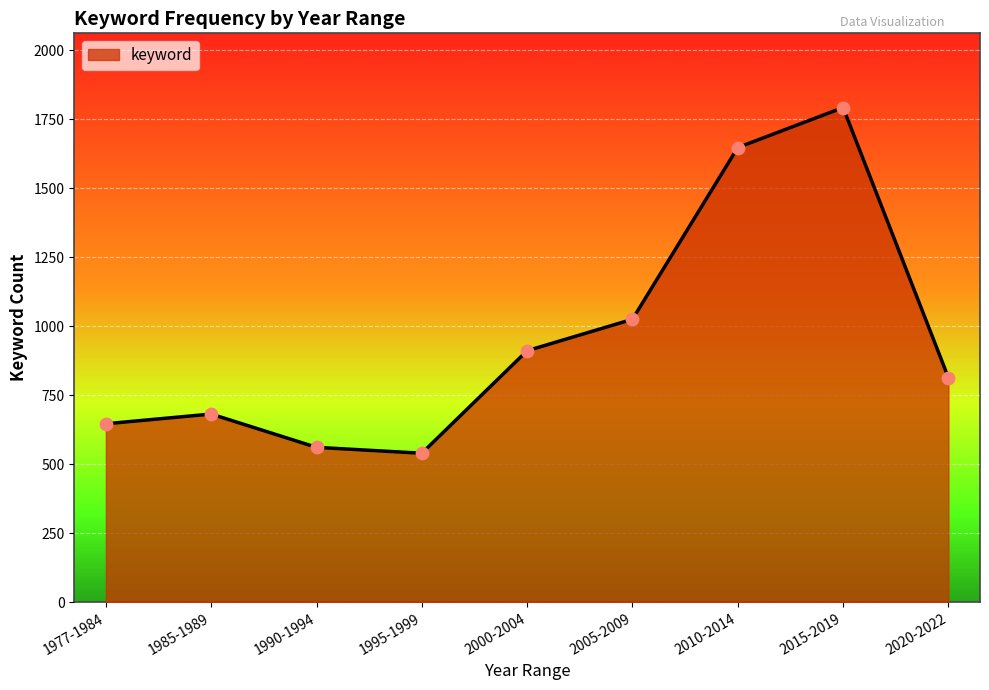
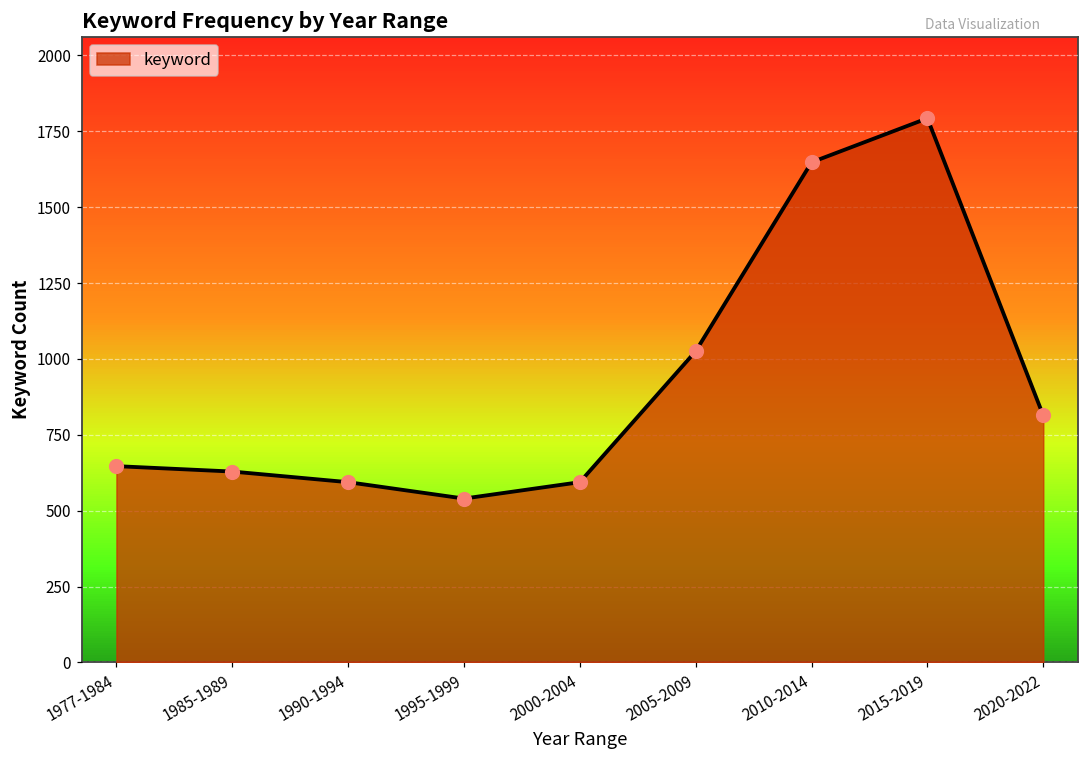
  {
    "1977-1984": 650,
-   "1985-1989": 680,
-   "1990-1994": 560,
+   "1985-1989": 630,
+   "1990-1994": 590,
    "1995-1999": 540,
-   "2000-2004": 910,
+   "2000-2004": 590,
    "2005-2009": 1030,
    "2010-2014": 1650,
    "2015-2019": 1790,
    "2020-2022": 810
  }
